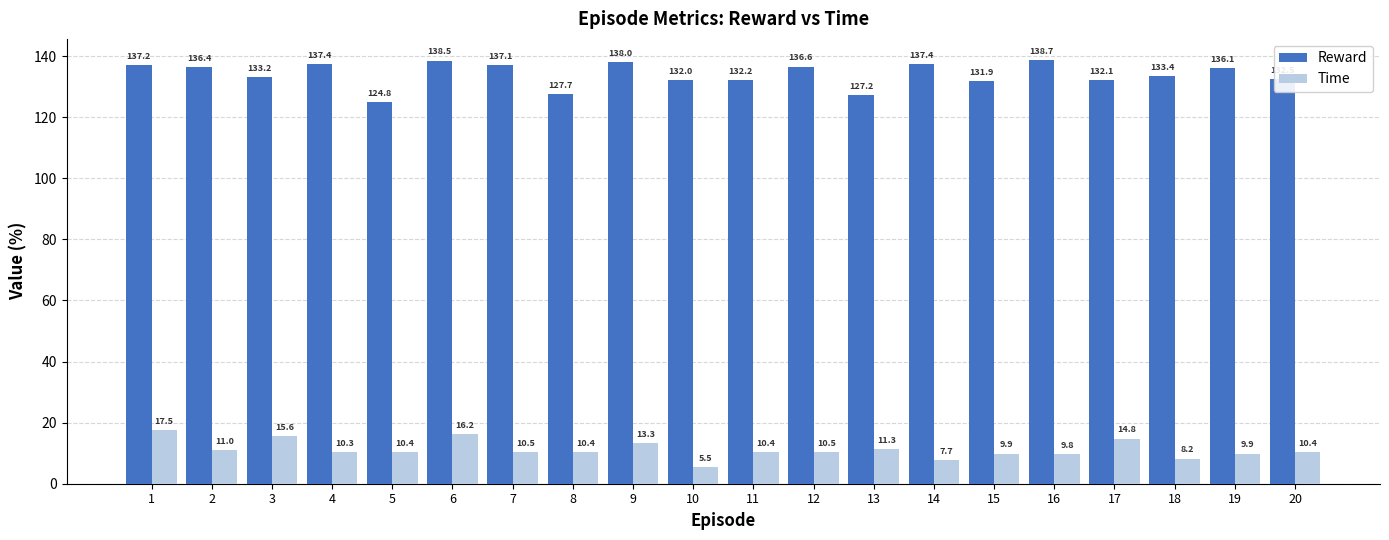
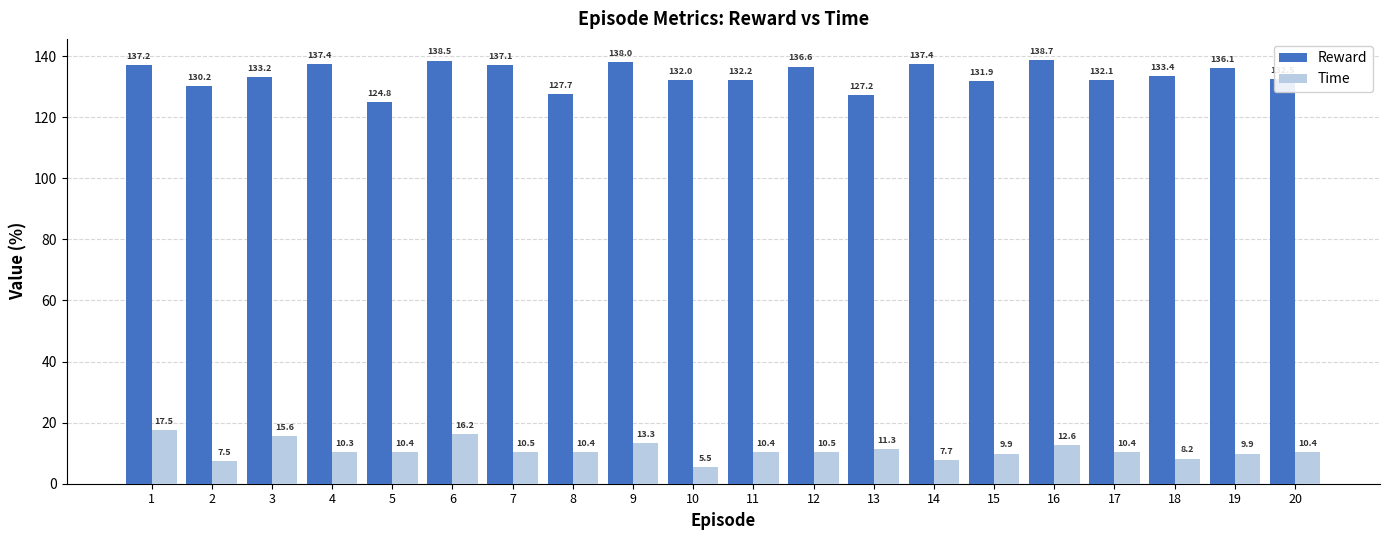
  {
    "Reward": {
      "1": 137.2,
-     "2": 136.4,
+     "2": 130.2,
      "3": 133.2,
      "4": 137.4,
      "5": 124.8,
      "6": 138.5,
      "7": 137.1,
      "8": 127.7,
      "9": 138.0,
      "10": 132.0,
      "11": 132.2,
      "12": 136.6,
      "13": 127.2,
      "14": 137.4,
      "15": 131.9,
      "16": 138.7,
      "17": 132.1,
      "18": 133.4,
      "19": 136.1
    },
    "Time": {
      "1": 17.5,
-     "2": 11.0,
+     "2": 7.5,
      "3": 15.6,
      "4": 10.3,
      "5": 10.4,
      "6": 16.2,
      "7": 10.5,
      "8": 10.4,
      "9": 13.3,
      "10": 5.5,
      "11": 10.4,
      "12": 10.5,
      "13": 11.3,
      "14": 7.7,
      "15": 9.9,
-     "16": 9.8,
-     "17": 14.8,
+     "16": 12.6,
+     "17": 10.4,
      "18": 8.2,
      "19": 9.9,
      "20": 10.4
    }
  }
